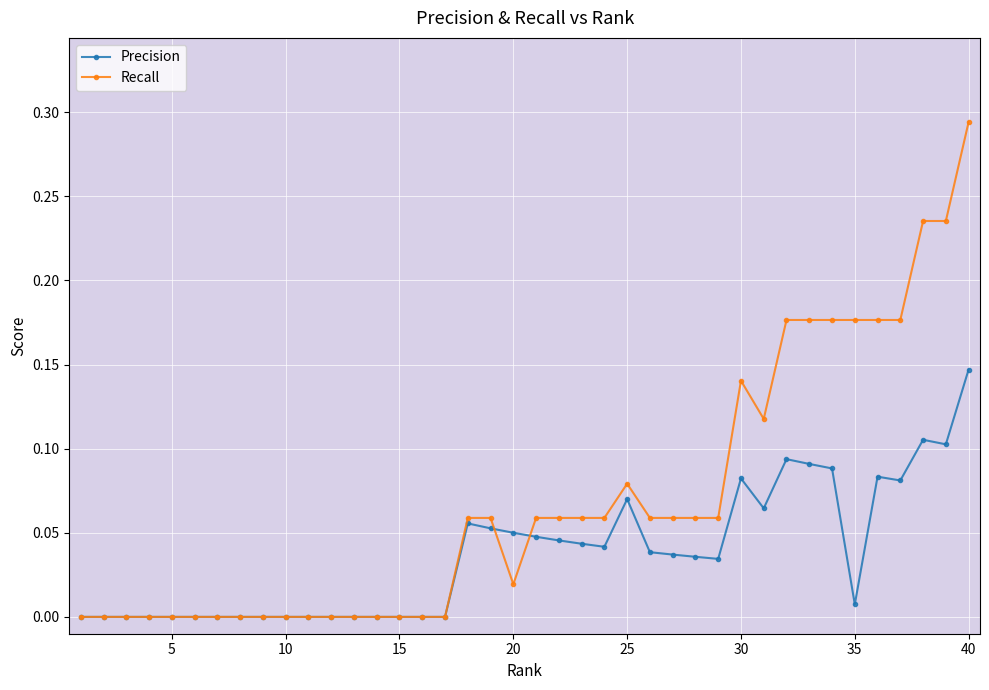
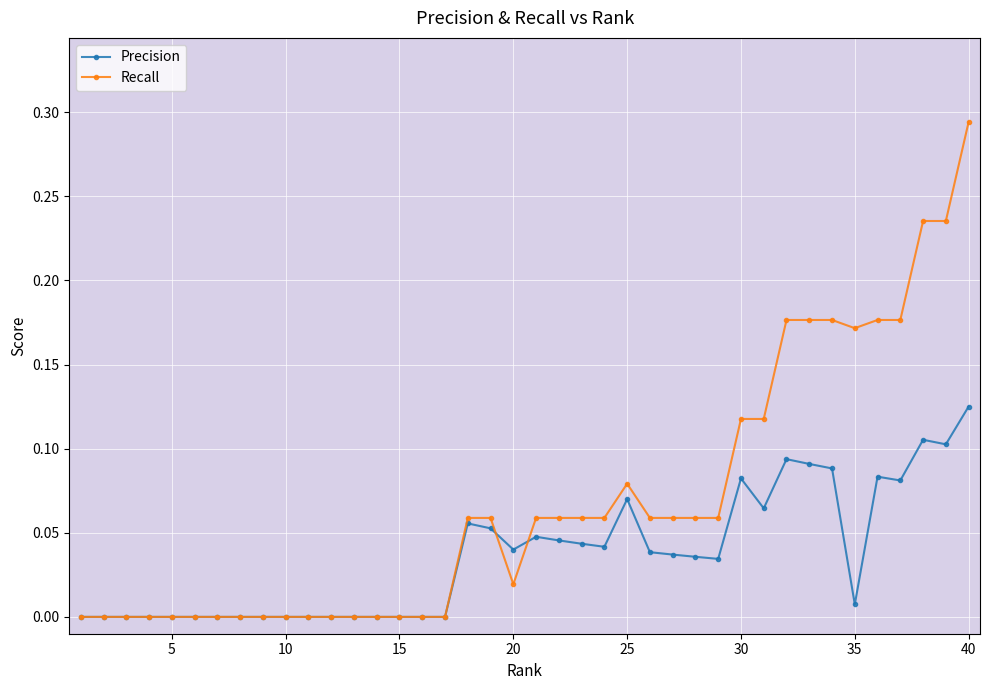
  {
    "Precision": {
-     "20": 0.05,
+     "20": 0.04,
      "25": 0.070,
      "30": 0.082,
      "35": 0.007,
-     "40": 0.147
+     "40": 0.125
    },
    "Recall": {
      "20": 0.019,
      "25": 0.079,
-     "30": 0.140,
-     "35": 0.176,
+     "30": 0.118,
+     "35": 0.172,
      "40": 0.294
    }
  }
